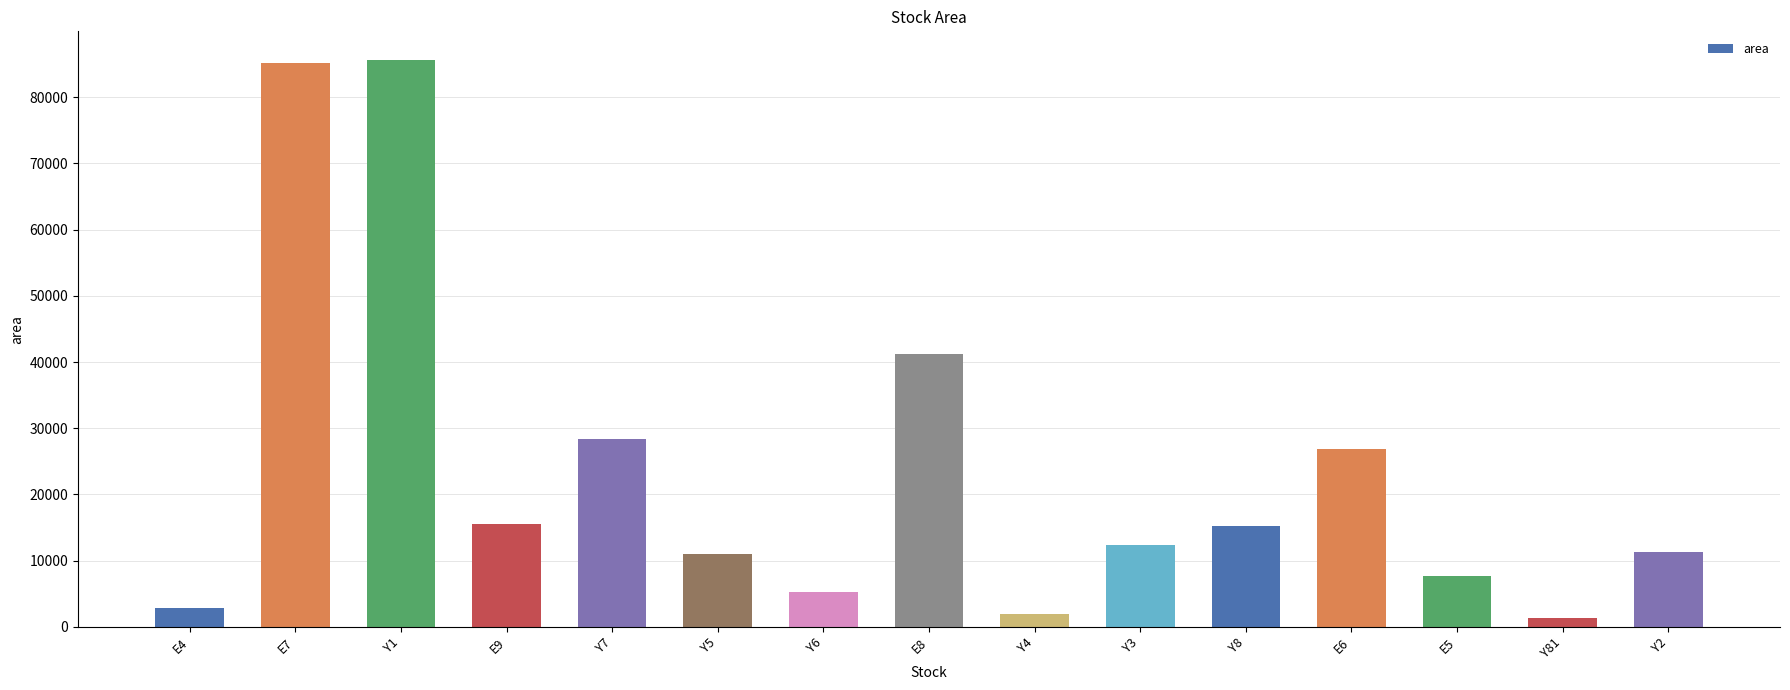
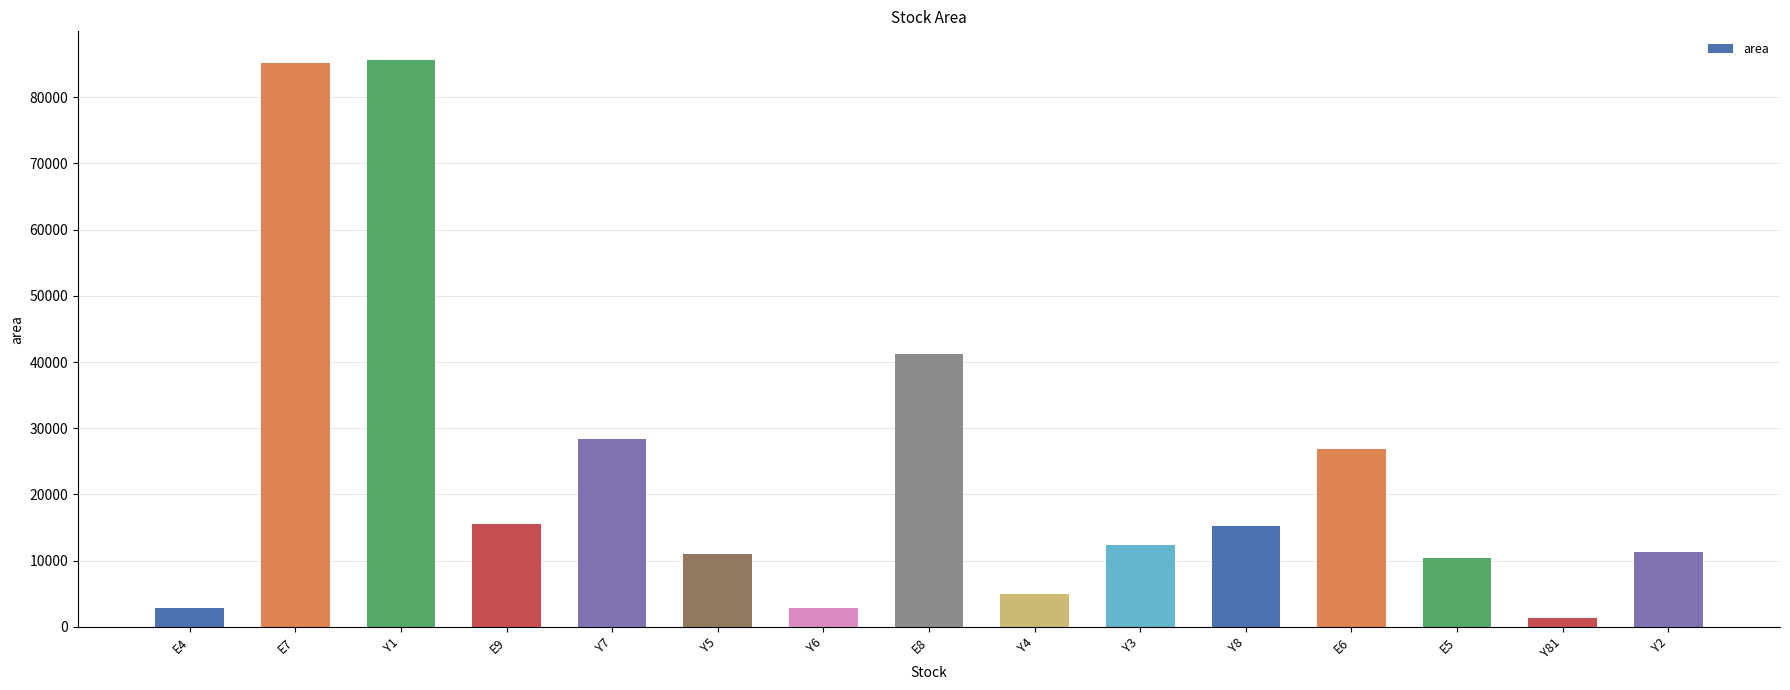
  {
    "E4": 3000,
    "E7": 85000,
    "Y1": 86000,
    "E9": 15000,
    "Y7": 28000,
    "Y5": 11000,
-   "Y6": 5000,
+   "Y6": 3000,
    "E8": 41000,
-   "Y4": 2000,
+   "Y4": 5000,
    "Y3": 12000,
    "Y8": 15000,
    "E6": 27000,
-   "E5": 8000,
+   "E5": 10000,
    "Y81": 1000,
    "Y2": 11000
  }
